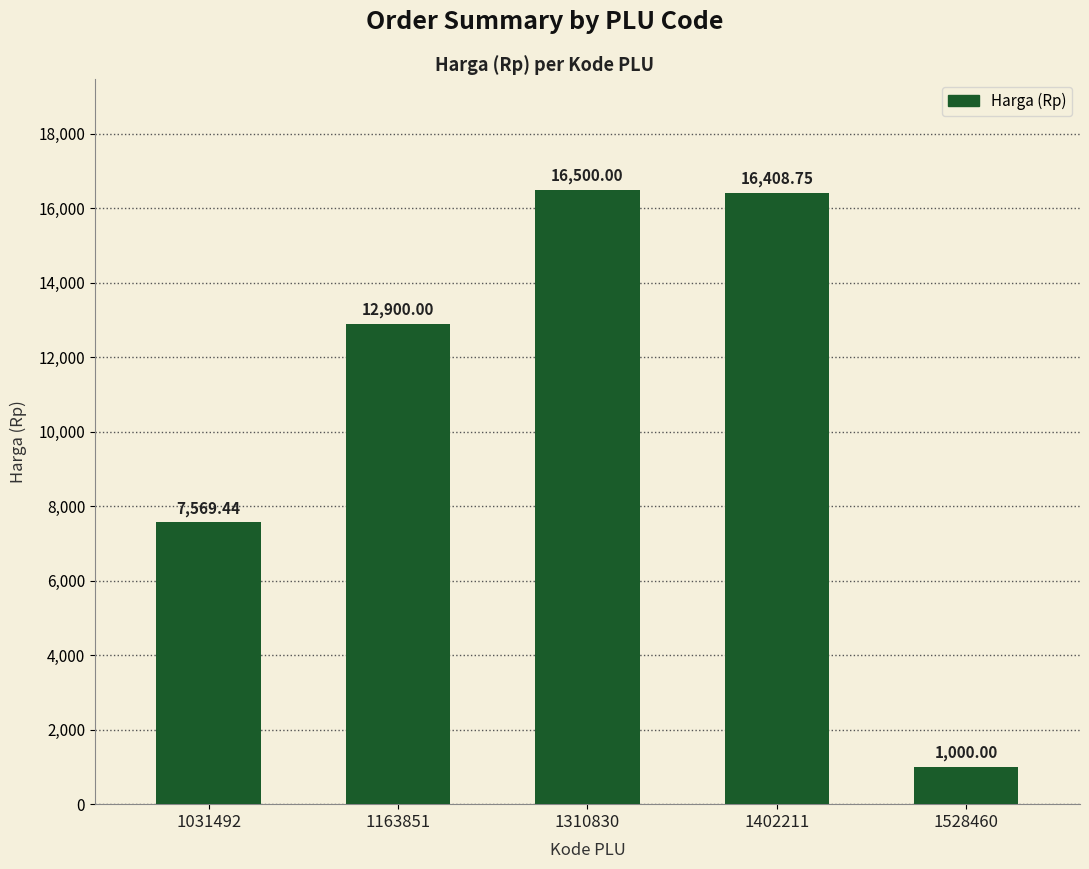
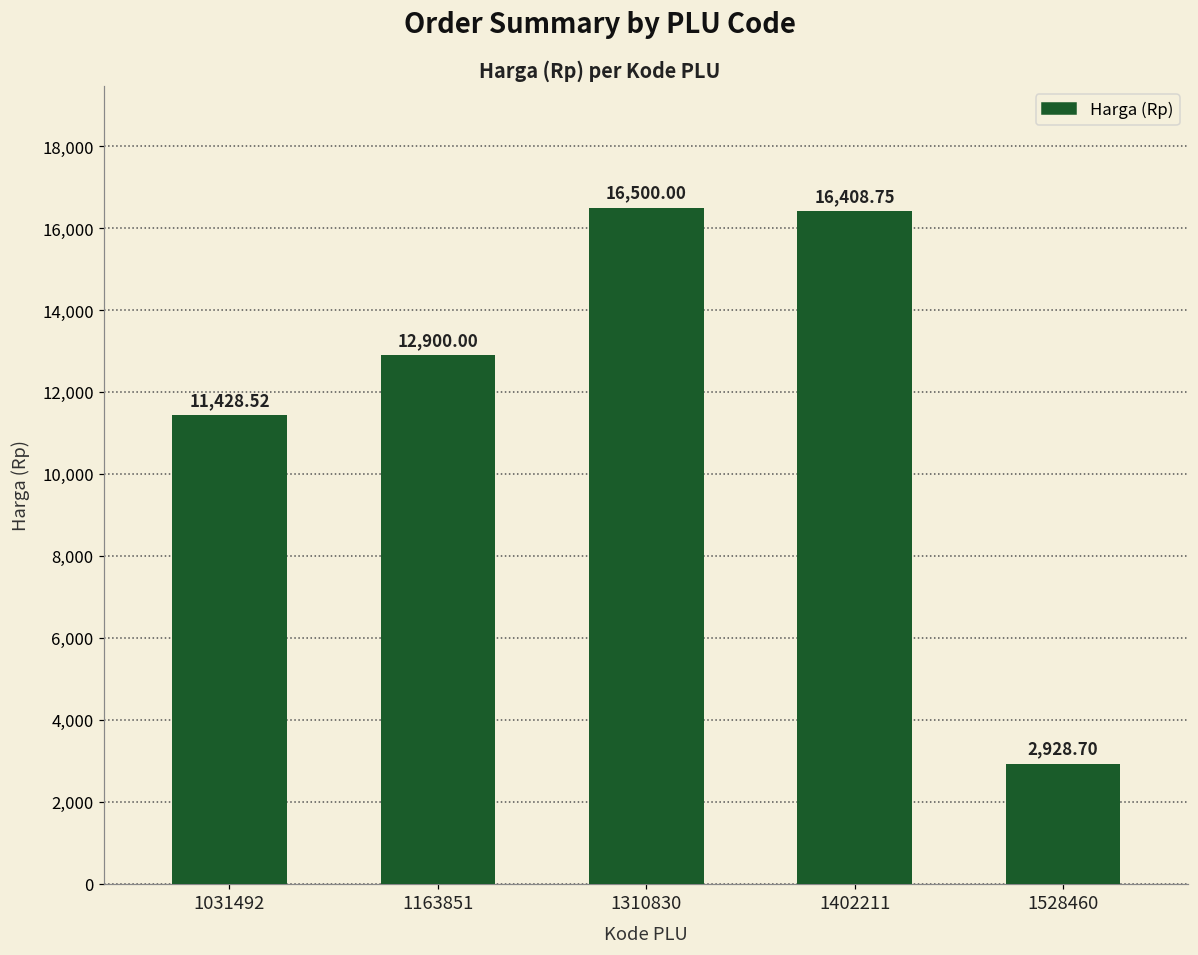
  {
-   "1031492": "7,569.44",
+   "1031492": "11,428.52",
    "1163851": "12,900.00",
    "1310830": "16,500.00",
    "1402211": "16,408.75",
-   "1528460": "1,000.00"
+   "1528460": "2,928.70"
  }
